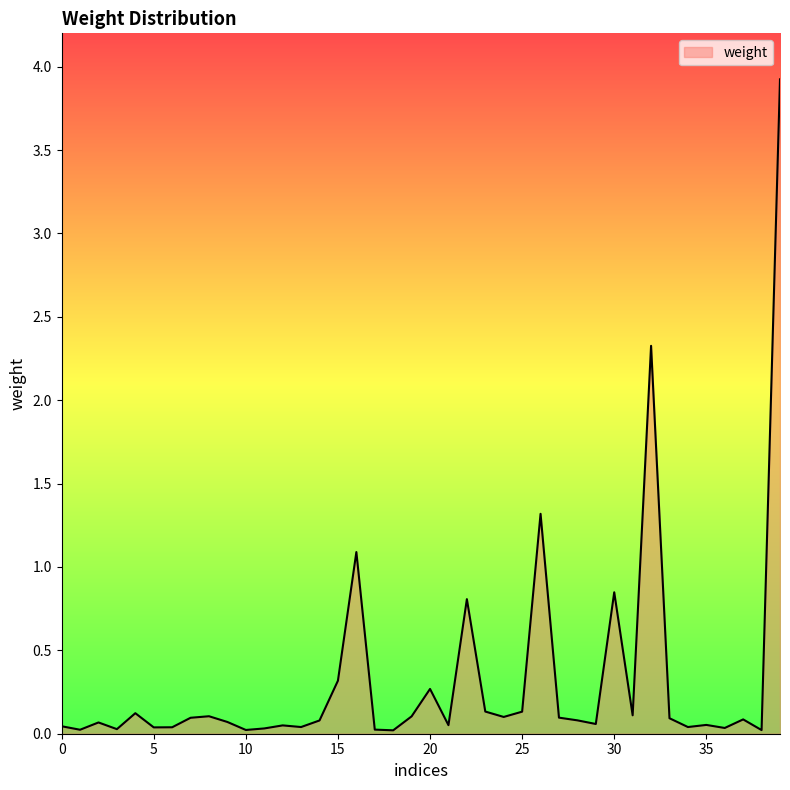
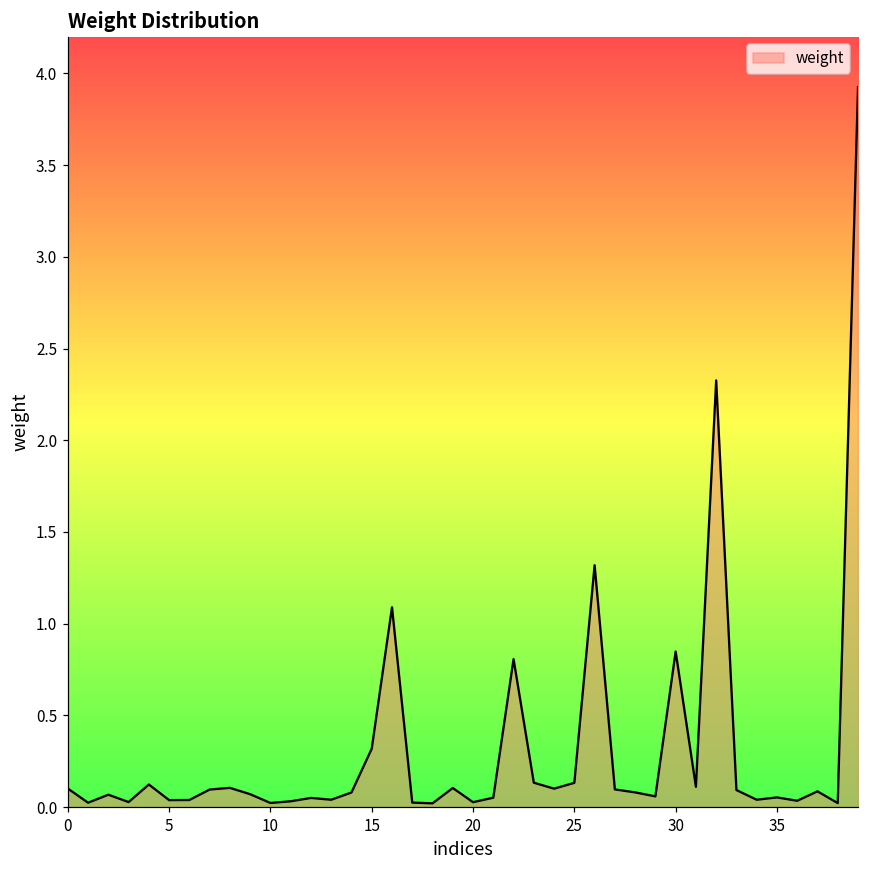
  {
-   "0": 0.04,
+   "0": 0.10,
    "5": 0.04,
    "10": 0.02,
    "15": 0.32,
-   "20": 0.27,
+   "20": 0.03,
    "25": 0.13,
    "30": 0.85,
    "35": 0.05
  }
